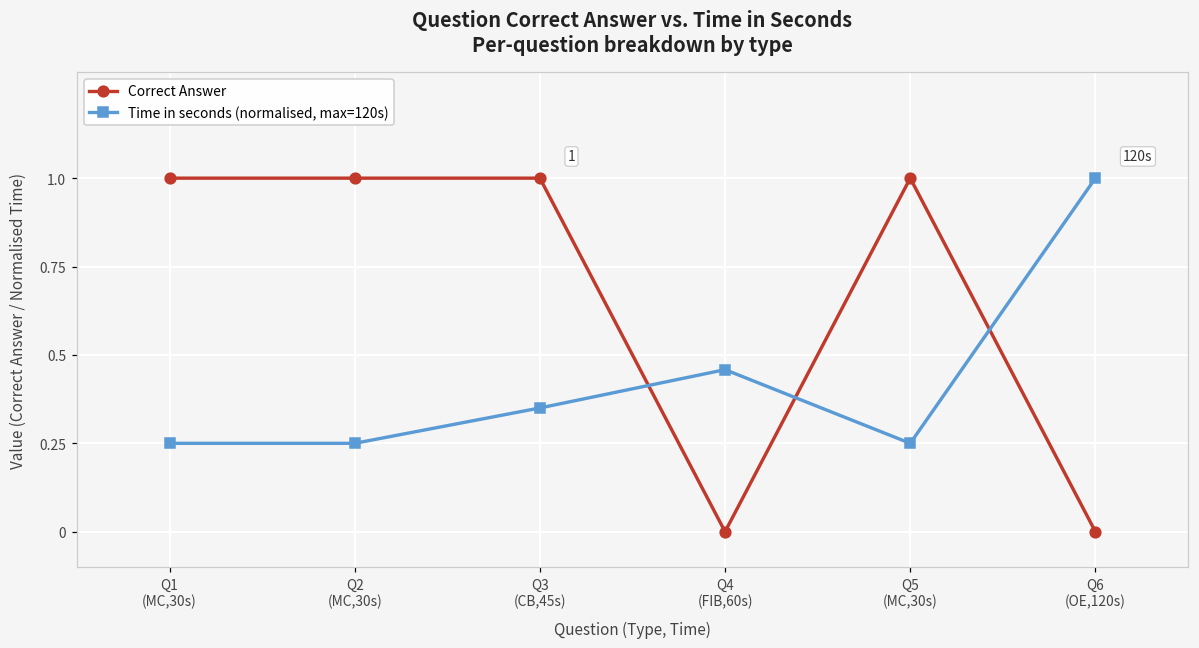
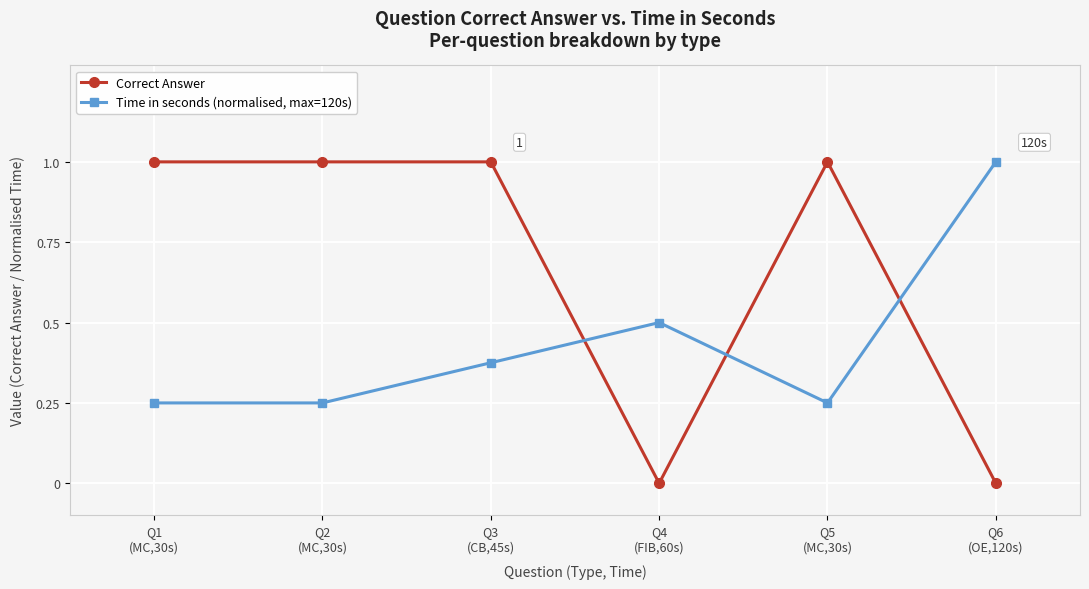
  {
    "Correct Answer": {
      "Q1 (MC,30s)": 1.00,
      "Q2 (MC,30s)": 1.00,
      "Q4 (FIB,60s)": 0.00,
      "Q5 (MC,30s)": 1.00,
      "Q6 (OE,120s)": 0.00
    },
    "Time in seconds (normalised, max=120s)": {
      "Q1 (MC,30s)": 0.25,
      "Q2 (MC,30s)": 0.25,
-     "Q3 (CB,45s)": 0.35,
-     "Q4 (FIB,60s)": 0.46,
+     "Q3 (CB,45s)": 0.38,
+     "Q4 (FIB,60s)": 0.50,
      "Q5 (MC,30s)": 0.25,
      "Q6 (OE,120s)": 1.00
    }
  }
